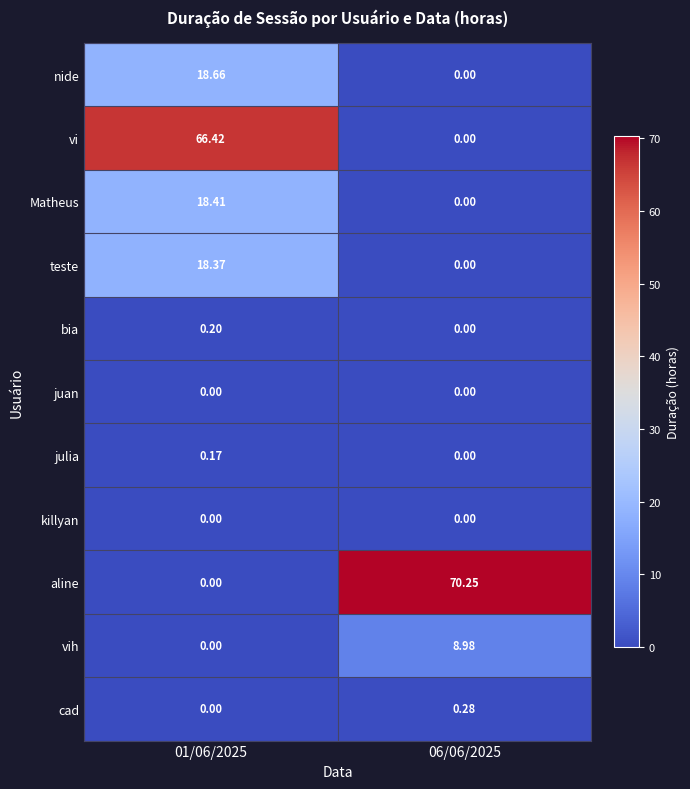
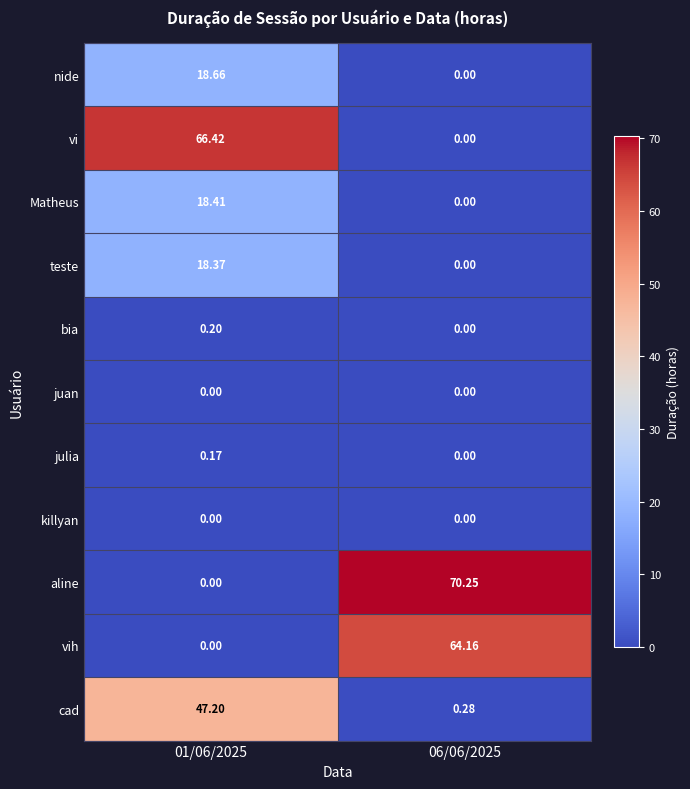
  {
    "nide": {
      "01/06/2025": 18.66,
      "06/06/2025": 0.00
    },
    "vi": {
      "01/06/2025": 66.42,
      "06/06/2025": 0.00
    },
    "Matheus": {
      "01/06/2025": 18.41,
      "06/06/2025": 0.00
    },
    "teste": {
      "01/06/2025": 18.37,
      "06/06/2025": 0.00
    },
    "bia": {
      "01/06/2025": 0.20,
      "06/06/2025": 0.00
    },
    "juan": {
      "01/06/2025": 0.00,
      "06/06/2025": 0.00
    },
    "julia": {
      "01/06/2025": 0.17,
      "06/06/2025": 0.00
    },
    "killyan": {
      "01/06/2025": 0.00,
      "06/06/2025": 0.00
    },
    "aline": {
      "01/06/2025": 0.00,
      "06/06/2025": 70.25
    },
    "vih": {
      "01/06/2025": 0.00,
-     "06/06/2025": 8.98
+     "06/06/2025": 64.16
    },
    "cad": {
-     "01/06/2025": 0.00,
+     "01/06/2025": 47.20,
      "06/06/2025": 0.28
    }
  }
